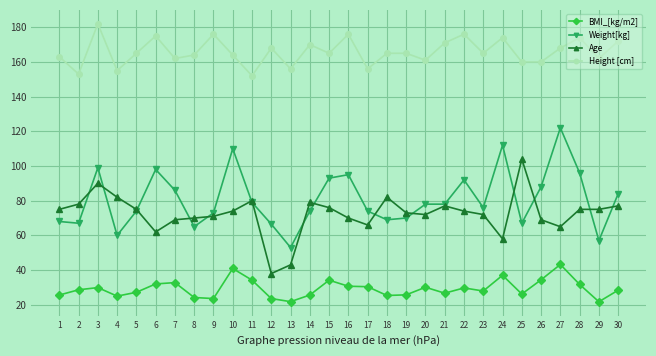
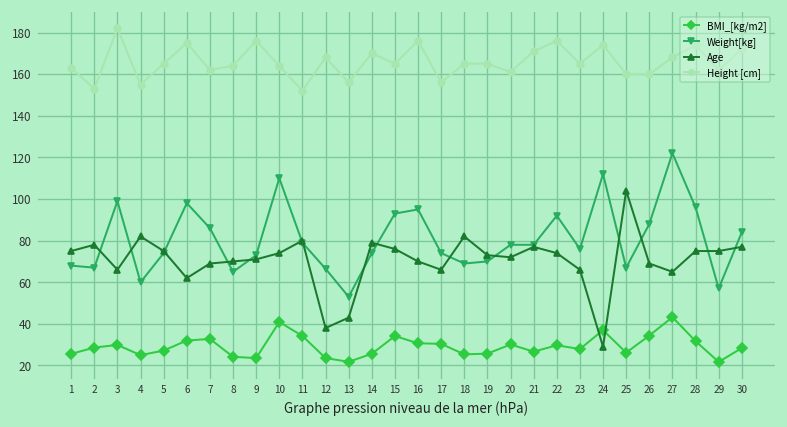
  {
    "Age": {
      "1": 75,
      "2": 78,
-     "3": 90,
+     "3": 66,
      "4": 82,
      "6": 62,
      "7": 69,
      "8": 70,
      "9": 71,
      "10": 74,
      "12": 38,
      "13": 43,
      "14": 79,
      "15": 76,
      "16": 70,
      "17": 66,
      "18": 82,
      "19": 73,
      "20": 72,
      "22": 74,
-     "23": 72,
-     "24": 58,
+     "23": 66,
+     "24": 29,
      "25": 104,
      "26": 69,
      "27": 65,
      "28": 75,
      "29": 75,
      "30": 77
    },
    "Height [cm]": {
      "1": 163,
      "2": 153,
      "3": 182,
      "4": 155,
      "5": 165,
      "6": 175,
      "7": 162,
      "8": 164,
      "9": 176,
      "10": 164,
      "11": 152,
      "12": 168,
      "13": 156,
      "14": 170,
      "15": 165,
      "16": 176,
      "17": 156,
      "18": 165,
      "19": 165,
      "20": 161,
      "21": 171,
      "22": 176,
      "23": 165,
      "24": 174,
      "25": 160,
      "26": 160,
      "27": 168
    }
  }
